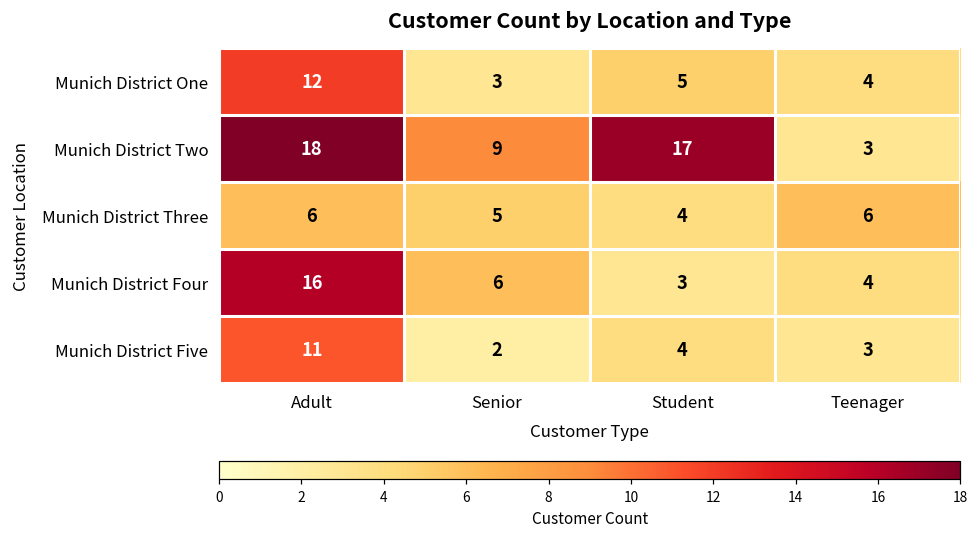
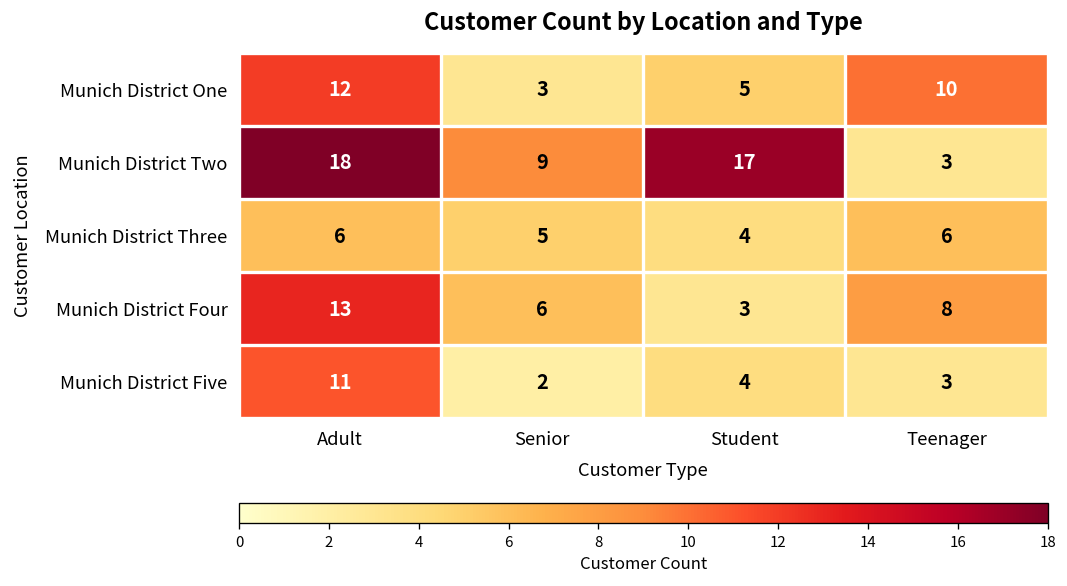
  {
    "Munich District One": {
      "Adult": 12,
      "Senior": 3,
      "Student": 5,
-     "Teenager": 4
+     "Teenager": 10
    },
    "Munich District Two": {
      "Adult": 18,
      "Senior": 9,
      "Student": 17,
      "Teenager": 3
    },
    "Munich District Three": {
      "Adult": 6,
      "Senior": 5,
      "Student": 4,
      "Teenager": 6
    },
    "Munich District Four": {
-     "Adult": 16,
+     "Adult": 13,
      "Senior": 6,
      "Student": 3,
-     "Teenager": 4
+     "Teenager": 8
    },
    "Munich District Five": {
      "Adult": 11,
      "Senior": 2,
      "Student": 4,
      "Teenager": 3
    }
  }
